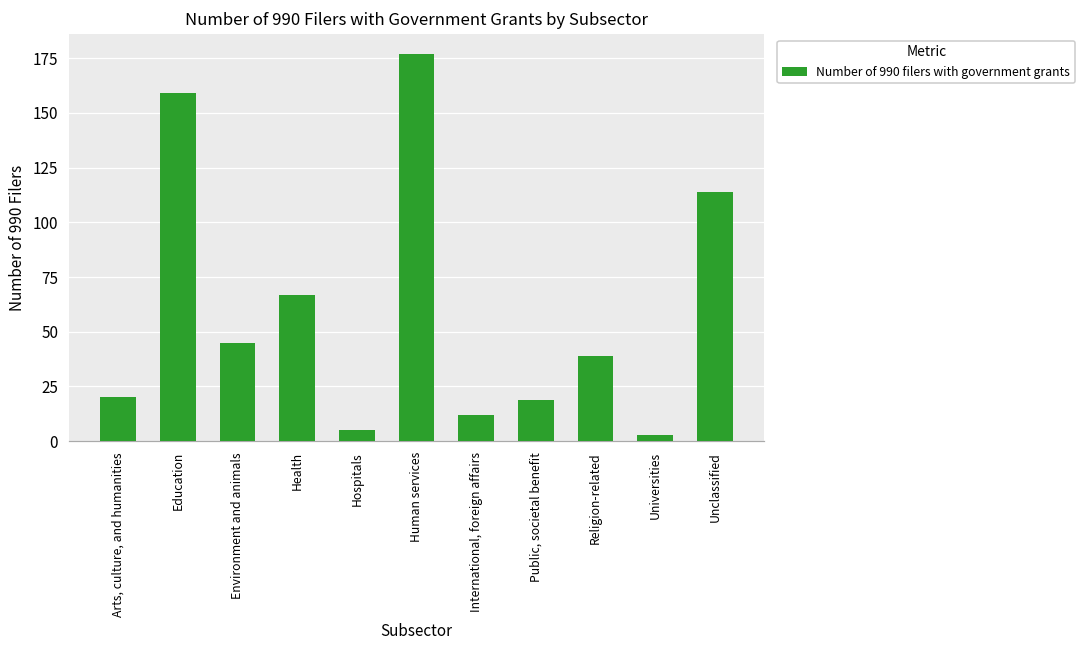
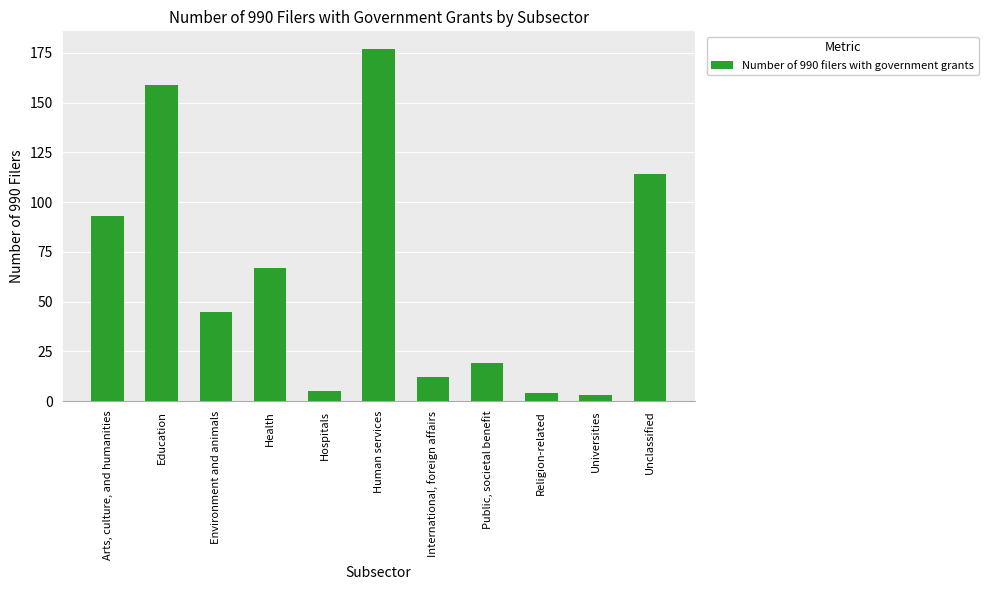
  {
-   "Arts, culture, and humanities": 20,
+   "Arts, culture, and humanities": 93,
    "Education": 159,
    "Environment and animals": 45,
    "Health": 67,
    "Hospitals": 5,
    "Human services": 177,
    "International, foreign affairs": 12,
    "Public, societal benefit": 19,
-   "Religion-related": 39,
+   "Religion-related": 4,
    "Universities": 3,
    "Unclassified": 114
  }
